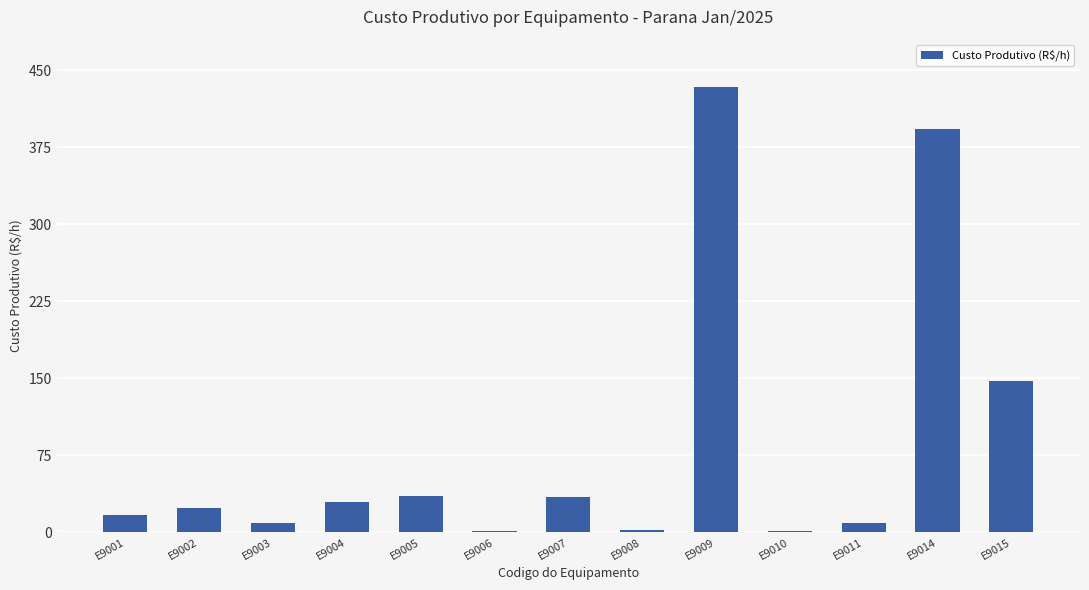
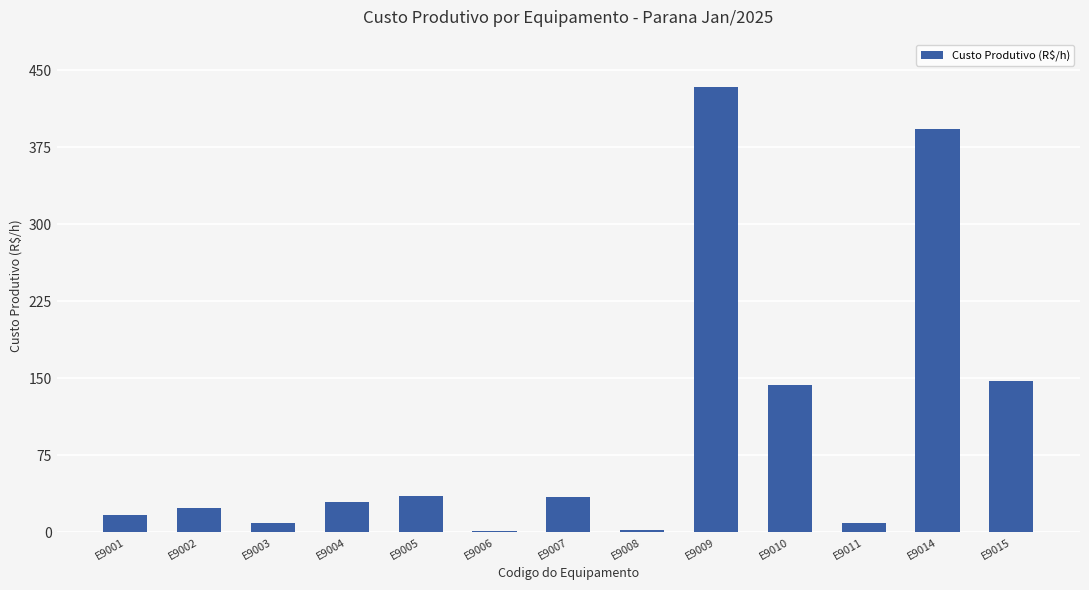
  {
    "E9001": 17,
    "E9002": 23,
    "E9003": 9,
    "E9004": 30,
    "E9005": 35,
    "E9007": 35,
    "E9009": 434,
-   "E9010": 1,
+   "E9010": 143,
    "E9011": 9,
    "E9014": 393,
    "E9015": 147
  }
